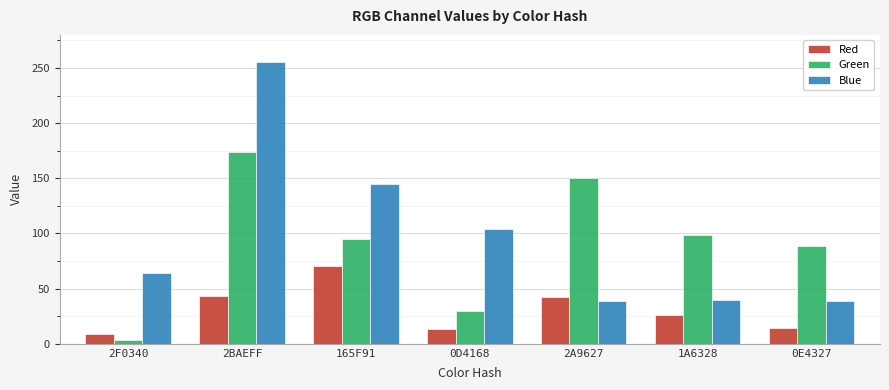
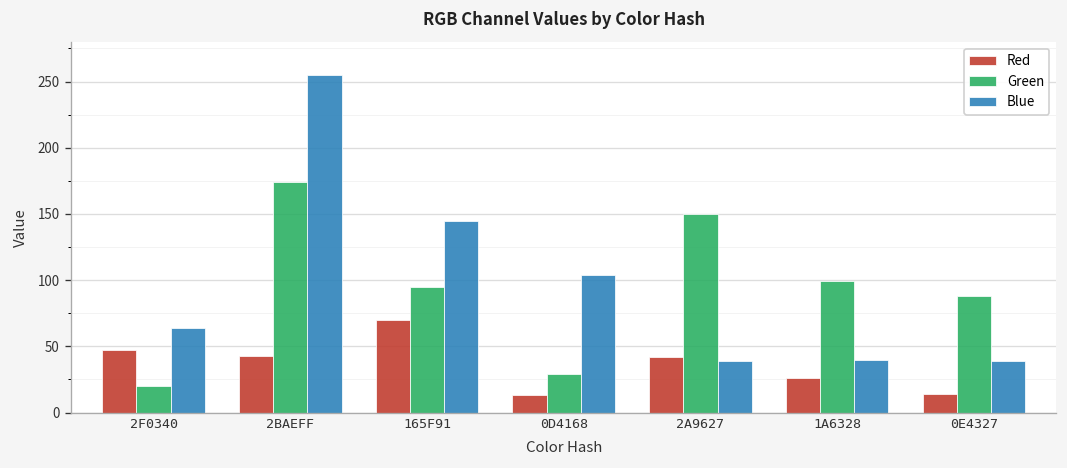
  {
    "Red": {
-     "2F0340": 9,
+     "2F0340": 47,
      "2BAEFF": 43,
      "165F91": 70,
      "0D4168": 13,
      "2A9627": 42,
      "1A6328": 26,
      "0E4327": 14
    },
    "Green": {
-     "2F0340": 3,
+     "2F0340": 20,
      "2BAEFF": 174,
      "165F91": 95,
      "0D4168": 29,
      "2A9627": 150,
      "1A6328": 99,
      "0E4327": 88
    },
    "Blue": {
      "2F0340": 64,
      "2BAEFF": 255,
      "165F91": 145,
      "0D4168": 104,
      "2A9627": 39,
      "1A6328": 40,
      "0E4327": 39
    }
  }
